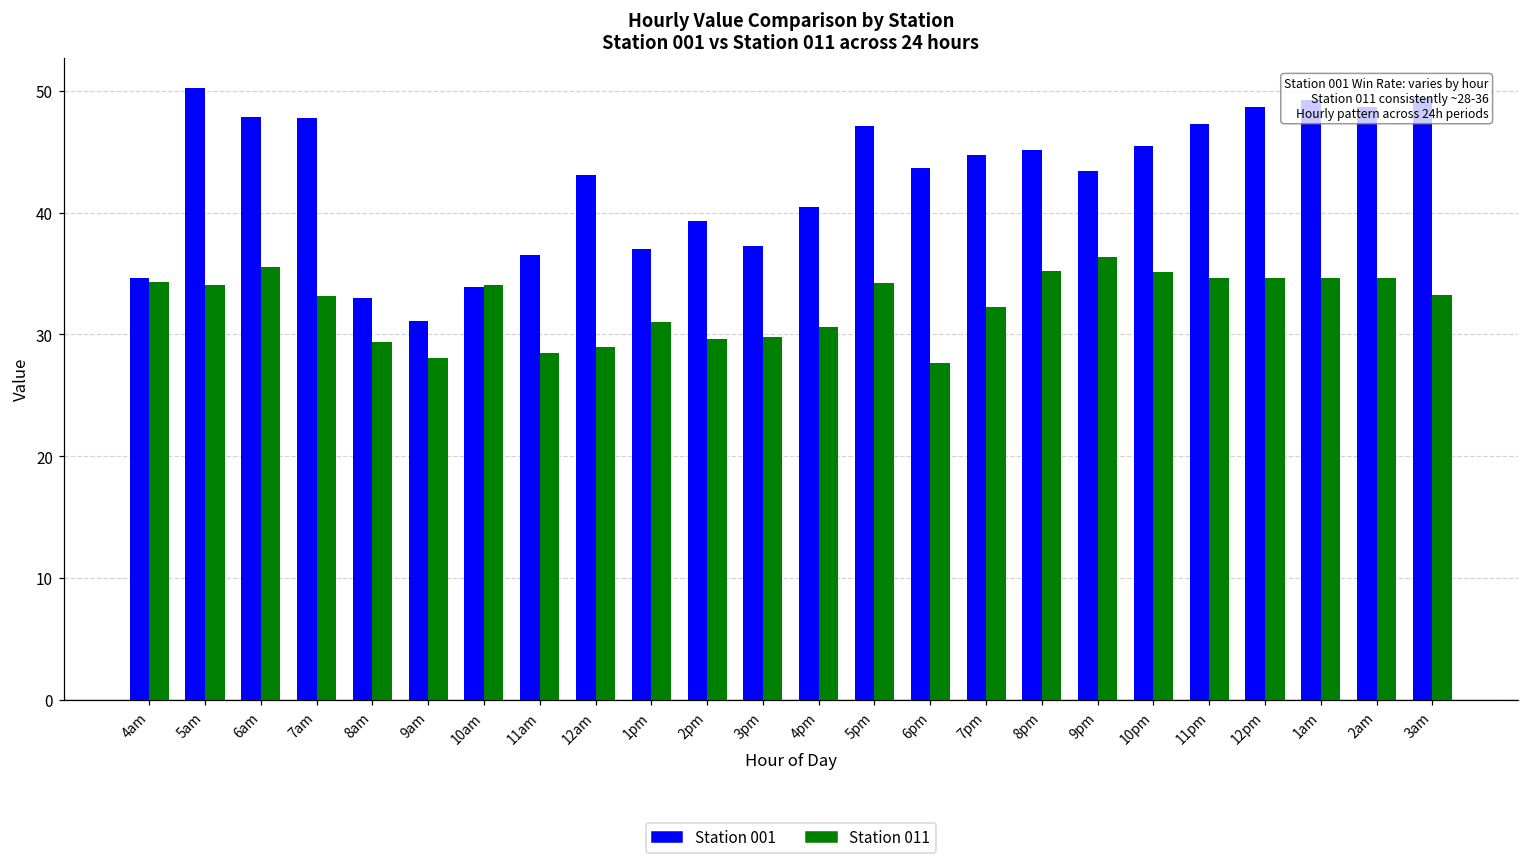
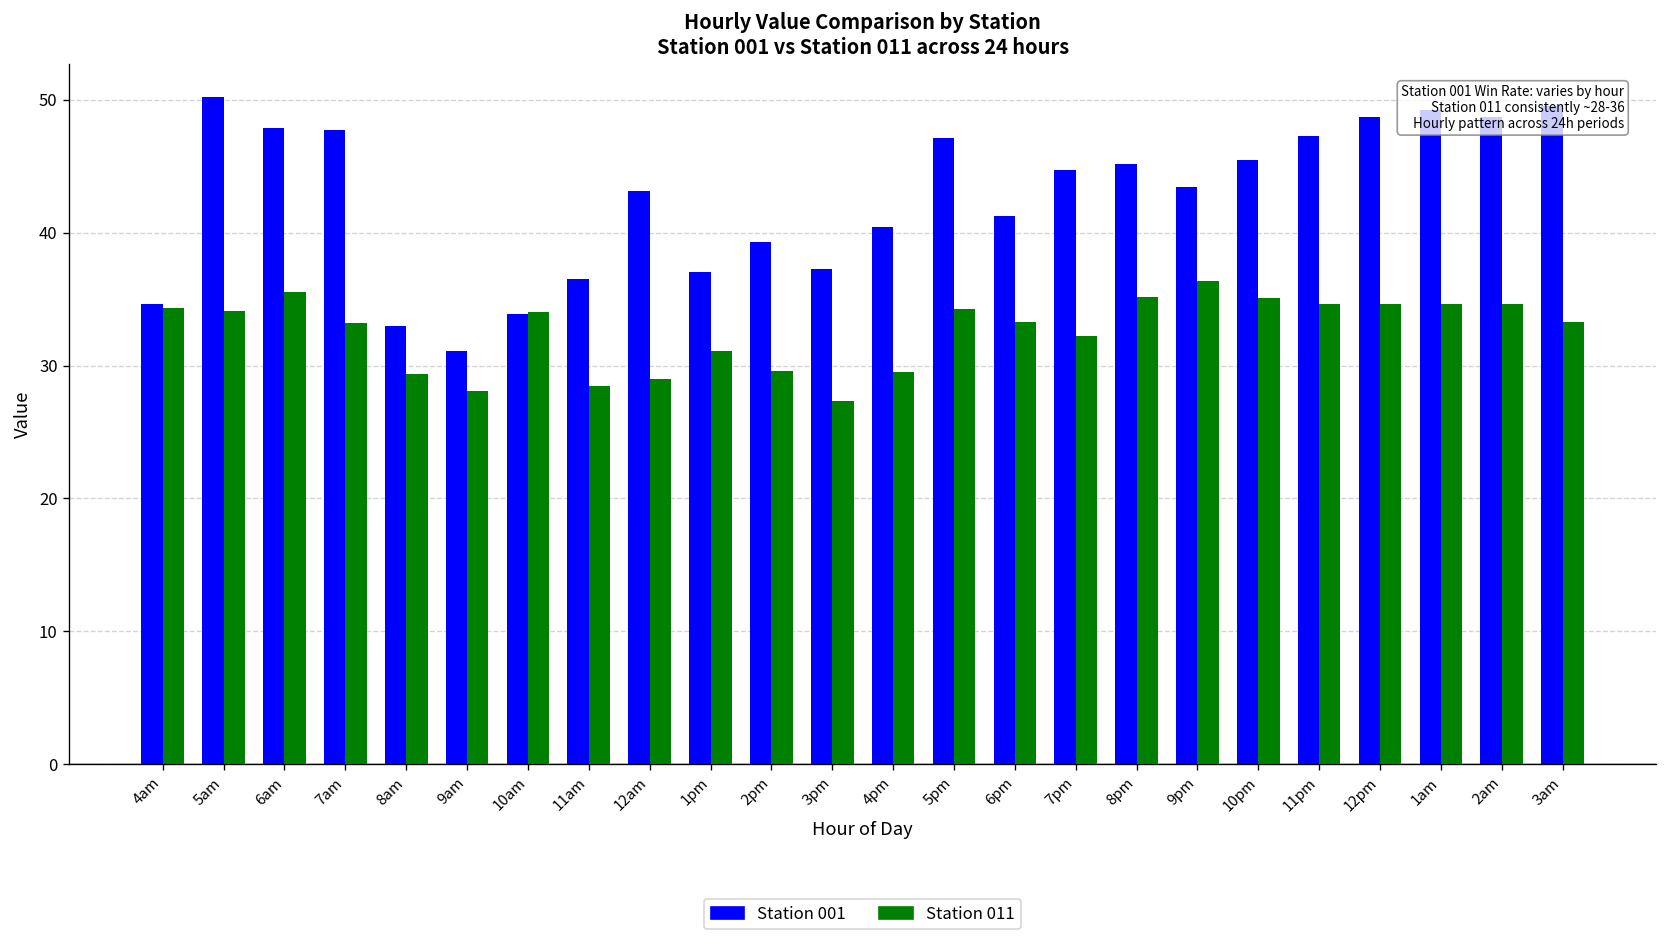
  {
    "Station 001": {
      "4am": 34.6,
      "5am": 50.2,
      "6am": 47.9,
      "7am": 47.7,
      "8am": 33.0,
      "9am": 31.1,
      "10am": 33.9,
      "11am": 36.5,
      "12am": 43.1,
      "1pm": 37.0,
      "2pm": 39.3,
      "3pm": 37.3,
      "4pm": 40.5,
      "5pm": 47.1,
-     "6pm": 43.7,
+     "6pm": 41.2,
      "7pm": 44.7,
      "8pm": 45.1,
      "9pm": 43.5,
      "10pm": 45.4,
      "11pm": 47.3,
      "12pm": 48.7
    },
    "Station 011": {
      "4am": 34.3,
      "5am": 34.1,
      "6am": 35.5,
      "7am": 33.2,
      "8am": 29.4,
      "9am": 28.0,
      "10am": 34.1,
      "11am": 28.5,
      "12am": 29.0,
      "1pm": 31.1,
      "2pm": 29.6,
-     "3pm": 29.8,
-     "4pm": 30.6,
+     "3pm": 27.3,
+     "4pm": 29.5,
      "5pm": 34.3,
-     "6pm": 27.7,
+     "6pm": 33.3,
      "7pm": 32.2,
      "8pm": 35.2,
      "9pm": 36.4,
      "10pm": 35.1,
      "11pm": 34.7,
      "12pm": 34.7,
      "1am": 34.7,
      "2am": 34.7,
      "3am": 33.3
    }
  }
